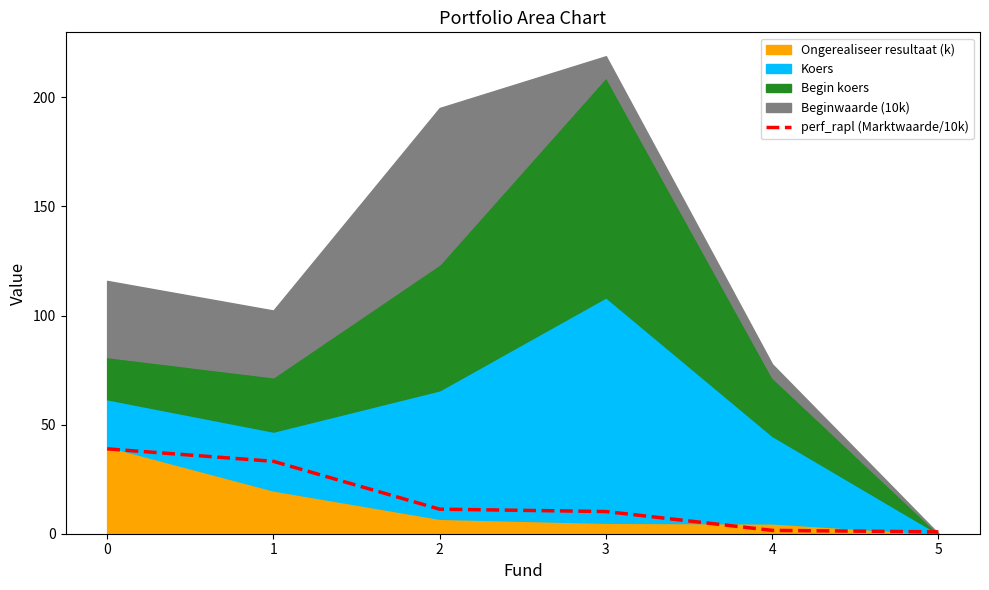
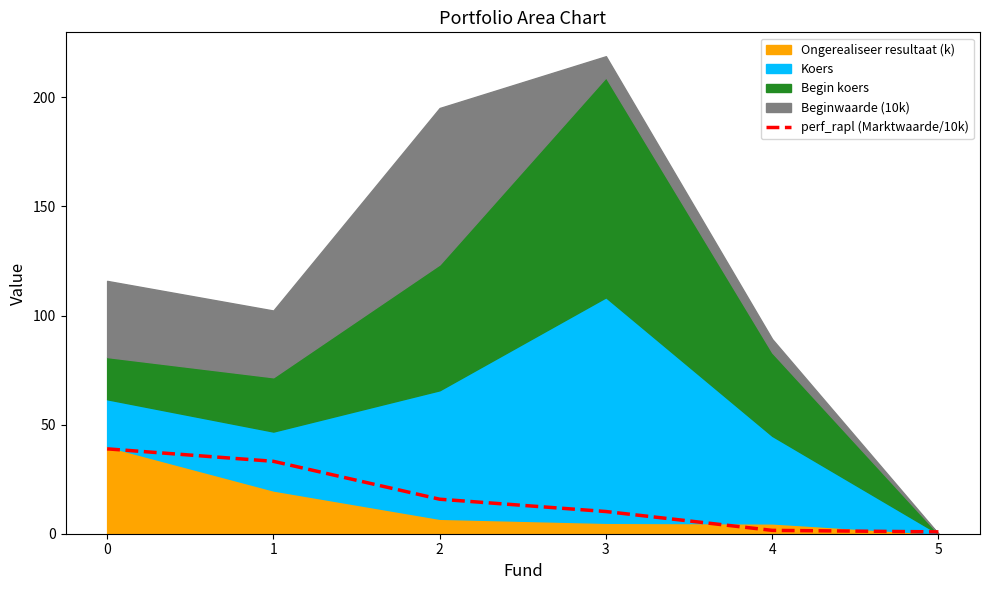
  {
    "perf_rapl (Marktwaarde/10k)": {
      "1": 33,
-     "2": 11,
+     "2": 16,
      "3": 10,
      "4": 2
    },
    "Begin koers": {
-     "4": 27
+     "4": 38
    },
    "Beginwaarde (10k)": {
      "0": 35,
      "1": 31,
      "2": 72,
      "3": 10,
      "4": 6
    }
  }
